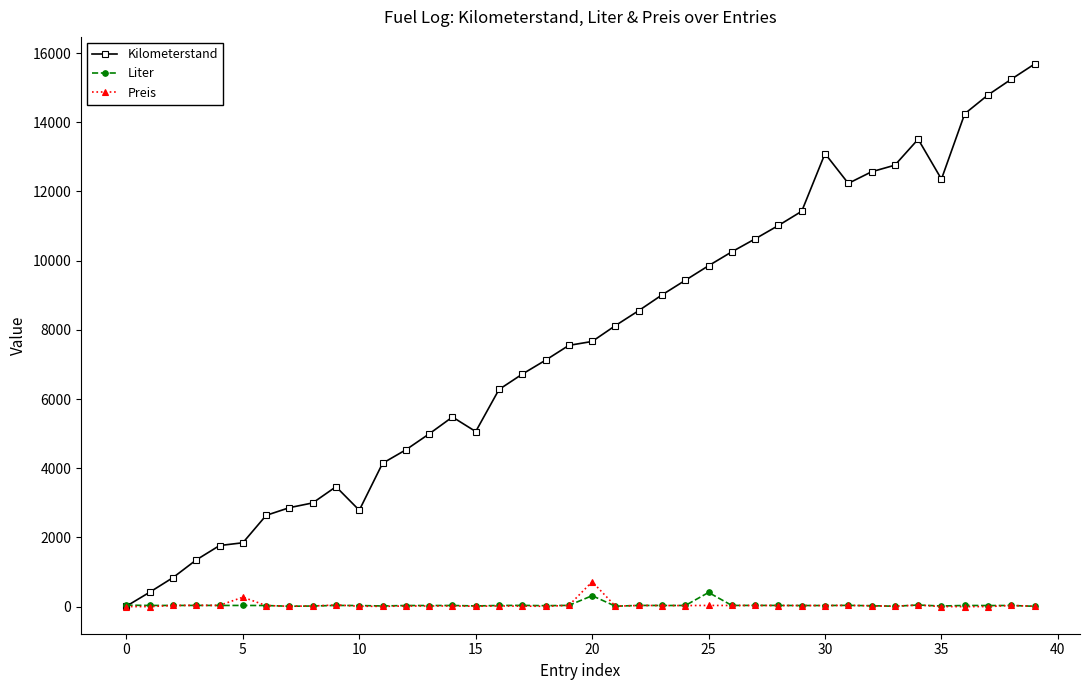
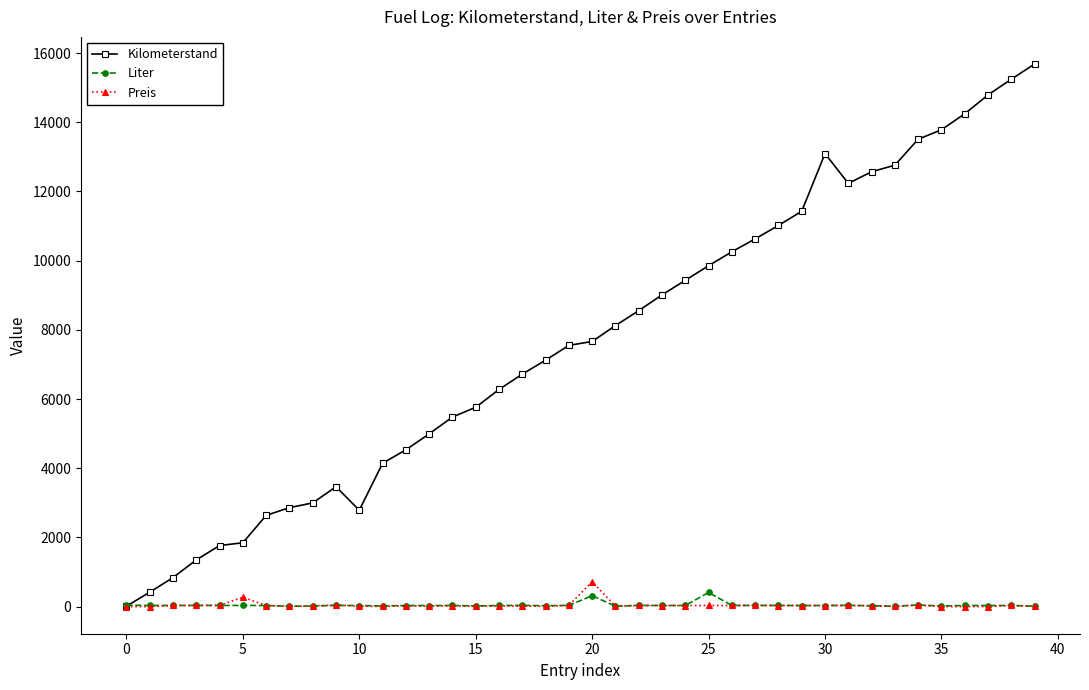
  {
    "Kilometerstand": {
      "5": 1800,
      "10": 2800,
-     "15": 5100,
+     "15": 5800,
      "20": 7700,
      "25": 9900,
      "30": 13100,
-     "35": 12400
+     "35": 13800
    },
    "Liter": {
      "5": 0,
      "20": 300,
      "25": 400
    },
    "Preis": {
      "5": 300,
      "20": 700,
      "25": 0
    }
  }
